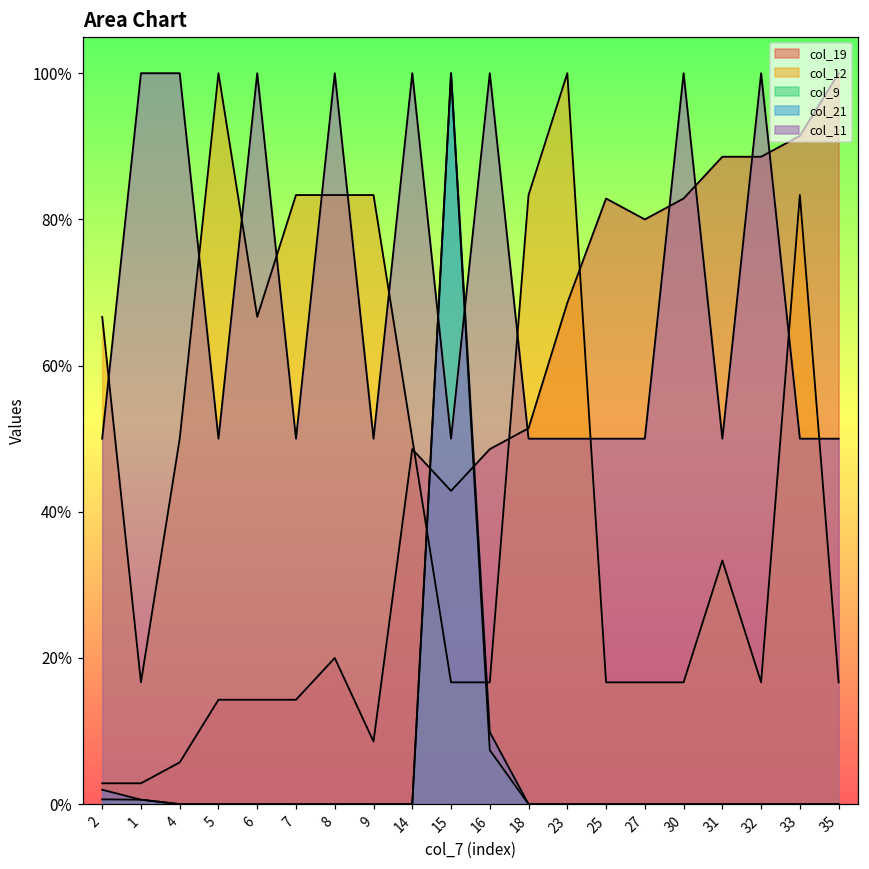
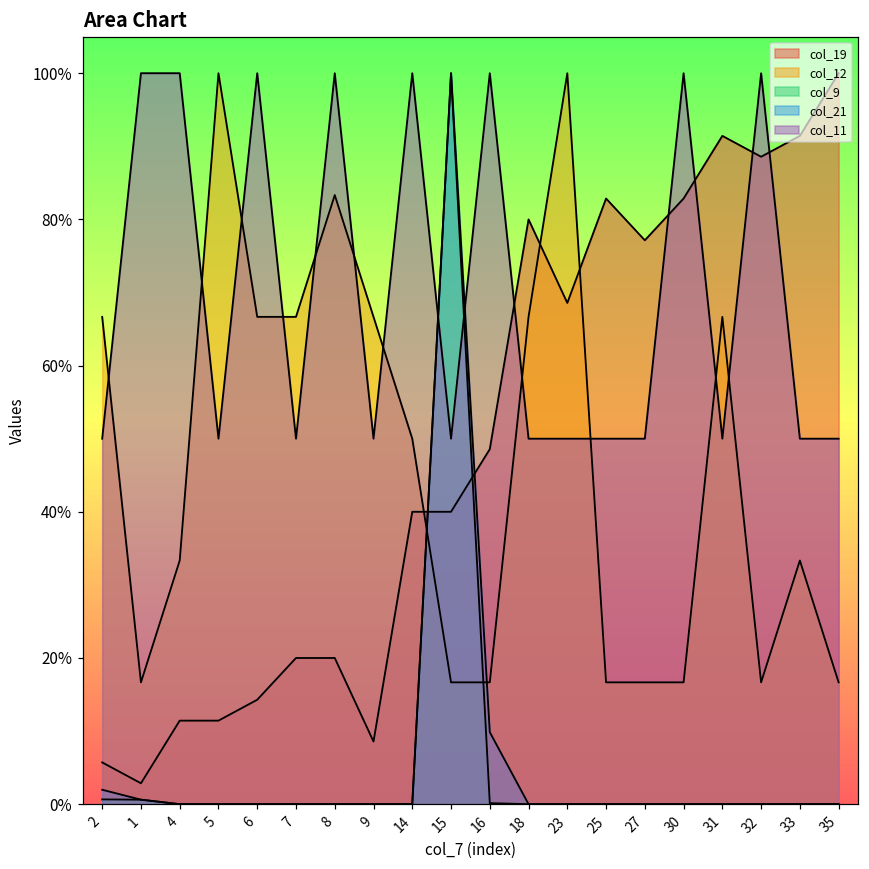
  {
    "col_19": {
-     "2": "3%",
+     "2": "6%",
      "1": "3%",
-     "4": "6%",
-     "5": "14%",
+     "4": "11%",
+     "5": "11%",
      "6": "14%",
-     "7": "14%",
+     "7": "20%",
      "8": "20%",
      "9": "9%",
-     "14": "49%",
-     "15": "43%",
+     "14": "40%",
+     "15": "40%",
      "16": "49%",
-     "18": "51%",
+     "18": "80%",
      "23": "69%",
      "25": "83%",
-     "27": "80%",
+     "27": "77%",
      "30": "83%",
-     "31": "89%",
+     "31": "91%",
      "32": "89%",
      "33": "91%"
    },
    "col_12": {
      "2": "67%",
      "1": "17%",
-     "4": "50%",
+     "4": "33%",
      "5": "100%",
      "6": "67%",
-     "7": "83%",
+     "7": "67%",
      "8": "83%",
-     "9": "83%",
+     "9": "67%",
      "14": "50%",
      "15": "17%",
      "16": "17%",
-     "18": "83%",
+     "18": "67%",
      "23": "100%",
      "25": "17%",
      "27": "17%",
      "30": "17%",
-     "31": "33%",
+     "31": "67%",
      "32": "17%",
-     "33": "83%",
+     "33": "33%",
      "35": "17%"
    },
    "col_9": {
      "2": "1%",
-     "16": "7%"
+     "16": "0%"
    },
    "col_21": {
      "2": "2%",
      "16": "10%"
    },
    "col_11": {
      "2": "50%",
      "1": "100%",
      "4": "100%",
      "5": "50%",
      "6": "100%",
      "7": "50%",
      "8": "100%",
      "9": "50%",
      "14": "100%",
      "15": "50%",
      "16": "100%",
      "18": "50%",
      "23": "50%",
      "25": "50%",
      "27": "50%",
      "30": "100%",
      "31": "50%",
      "32": "100%",
      "33": "50%",
      "35": "50%"
    }
  }
